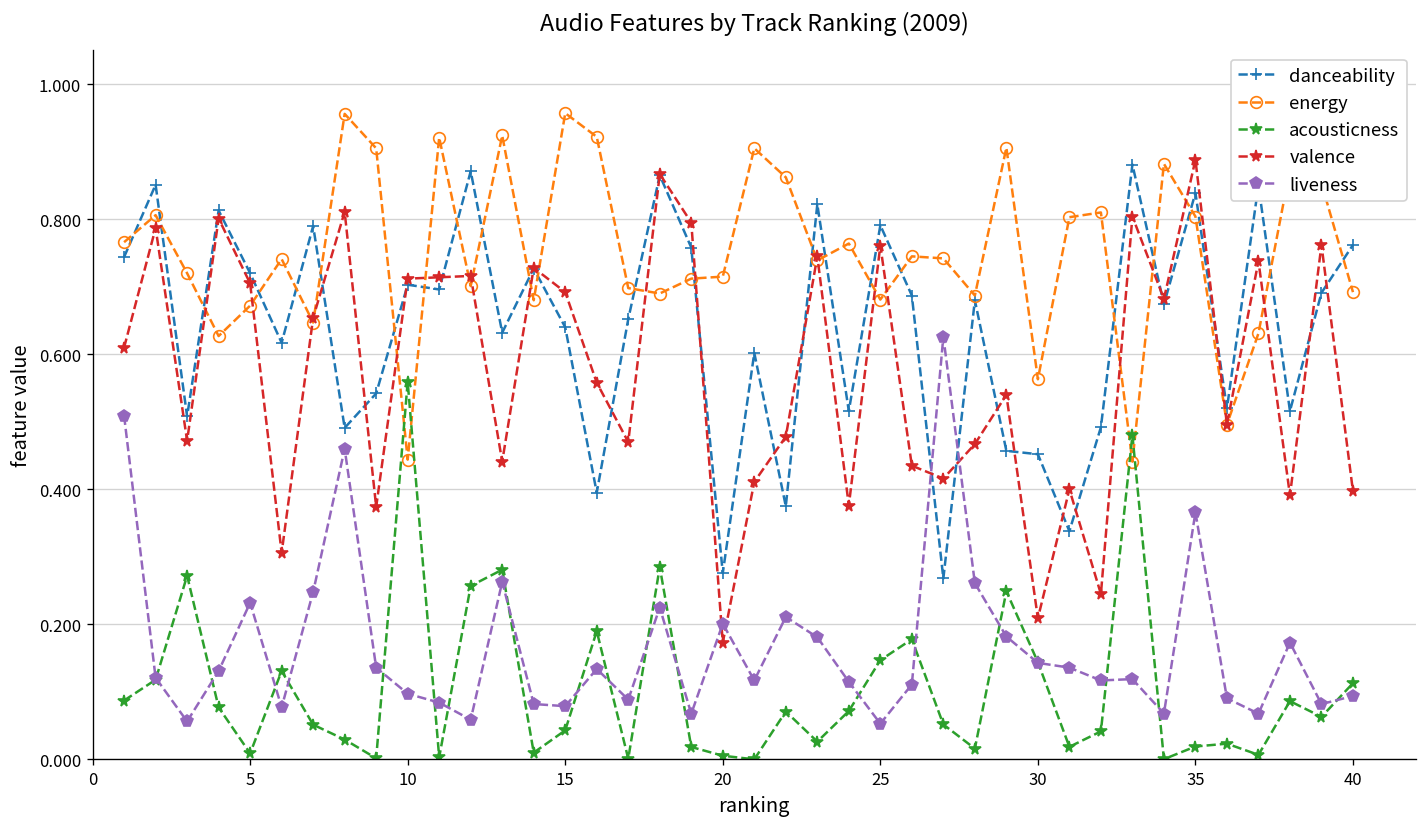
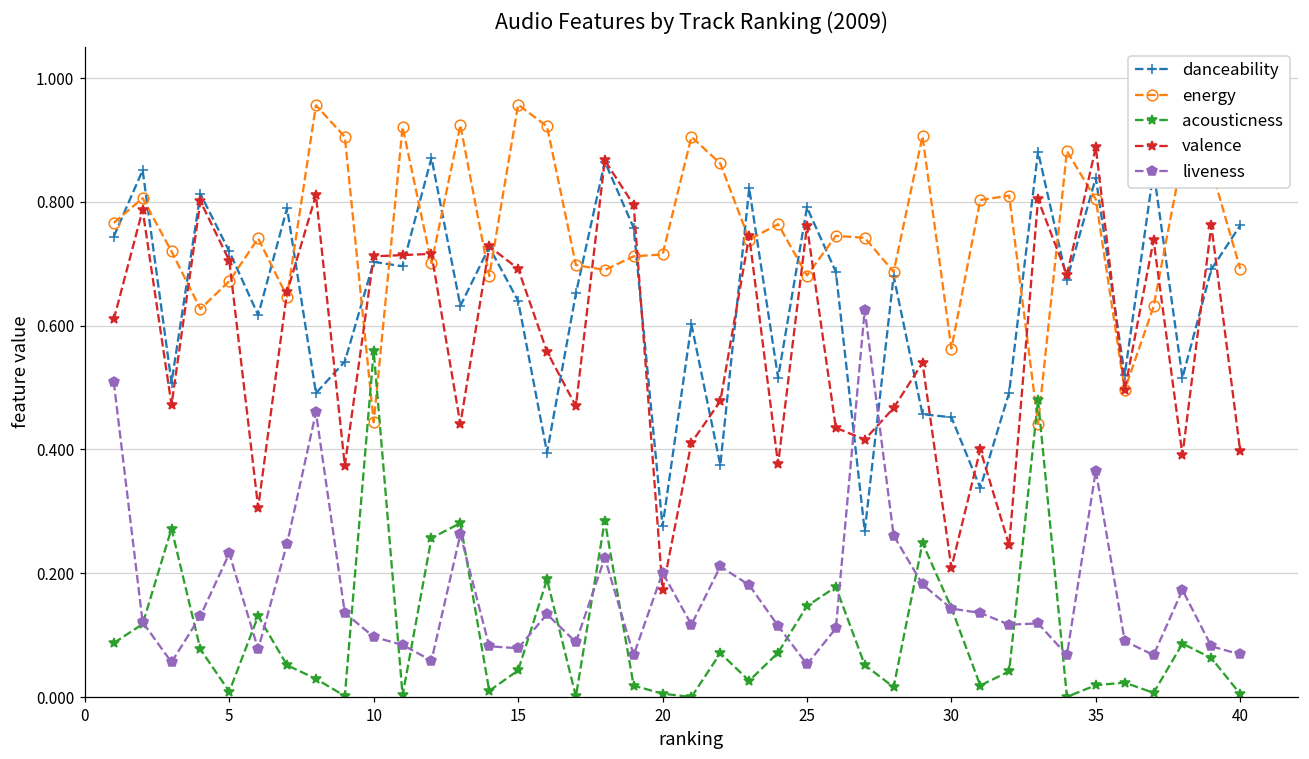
  {
    "danceability": {
      "5": 0.72,
      "10": 0.70,
      "15": 0.64,
      "20": 0.28,
      "25": 0.79,
      "30": 0.45,
      "35": 0.84,
      "40": 0.76
    },
    "energy": {
      "5": 0.67,
      "10": 0.44,
      "15": 0.96,
      "20": 0.72,
      "25": 0.68,
      "30": 0.56,
      "35": 0.80,
      "40": 0.69
    },
    "acousticness": {
      "5": 0.01,
      "10": 0.56,
      "15": 0.04,
      "20": 0.01,
      "25": 0.15,
      "35": 0.02,
-     "40": 0.11
+     "40": 0.01
    },
    "valence": {
      "5": 0.71,
      "10": 0.71,
      "15": 0.69,
      "20": 0.17,
      "25": 0.76,
      "30": 0.21,
      "35": 0.89,
      "40": 0.40
    },
    "liveness": {
      "5": 0.23,
      "10": 0.10,
      "15": 0.08,
      "20": 0.20,
      "25": 0.05,
      "35": 0.37,
-     "40": 0.09
+     "40": 0.07
    }
  }
